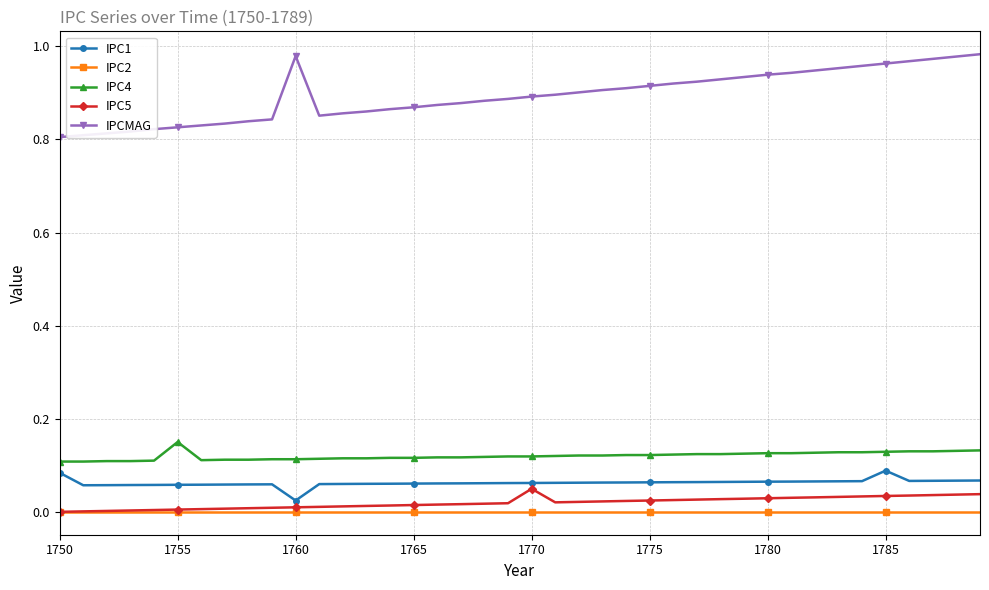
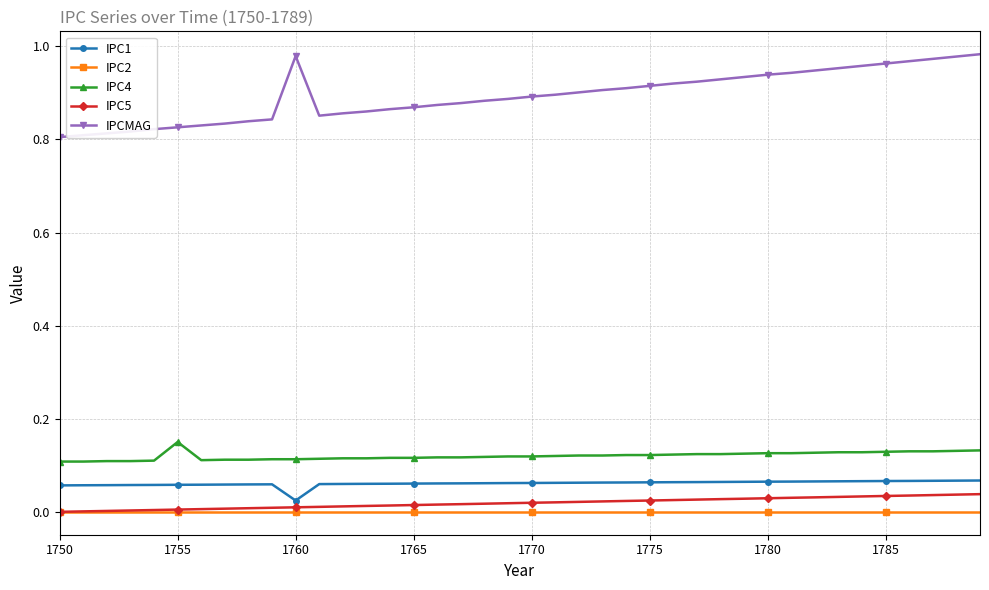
  {
    "IPC1": {
-     "1750": 0.08,
+     "1750": 0.06,
      "1755": 0.06,
      "1760": 0.02,
      "1765": 0.06,
      "1770": 0.06,
      "1775": 0.06,
      "1780": 0.06,
-     "1785": 0.09
+     "1785": 0.07
    },
    "IPC2": {
      "1760": 0.00,
      "1765": 0.00,
      "1770": 0.00,
      "1775": 0.00,
      "1780": 0.00,
      "1785": 0.00
    },
    "IPC4": {
      "1750": 0.11,
      "1755": 0.15,
      "1760": 0.11,
      "1765": 0.12,
      "1770": 0.12,
      "1775": 0.12,
      "1780": 0.13,
      "1785": 0.13
    },
    "IPC5": {
      "1760": 0.01,
      "1765": 0.01,
-     "1770": 0.05,
+     "1770": 0.02,
      "1775": 0.02,
      "1780": 0.03,
      "1785": 0.03
    },
    "IPCMAG": {
      "1750": 0.81,
      "1755": 0.83,
      "1760": 0.98,
      "1765": 0.87,
      "1770": 0.89,
      "1775": 0.92,
      "1780": 0.94,
      "1785": 0.96
    }
  }
